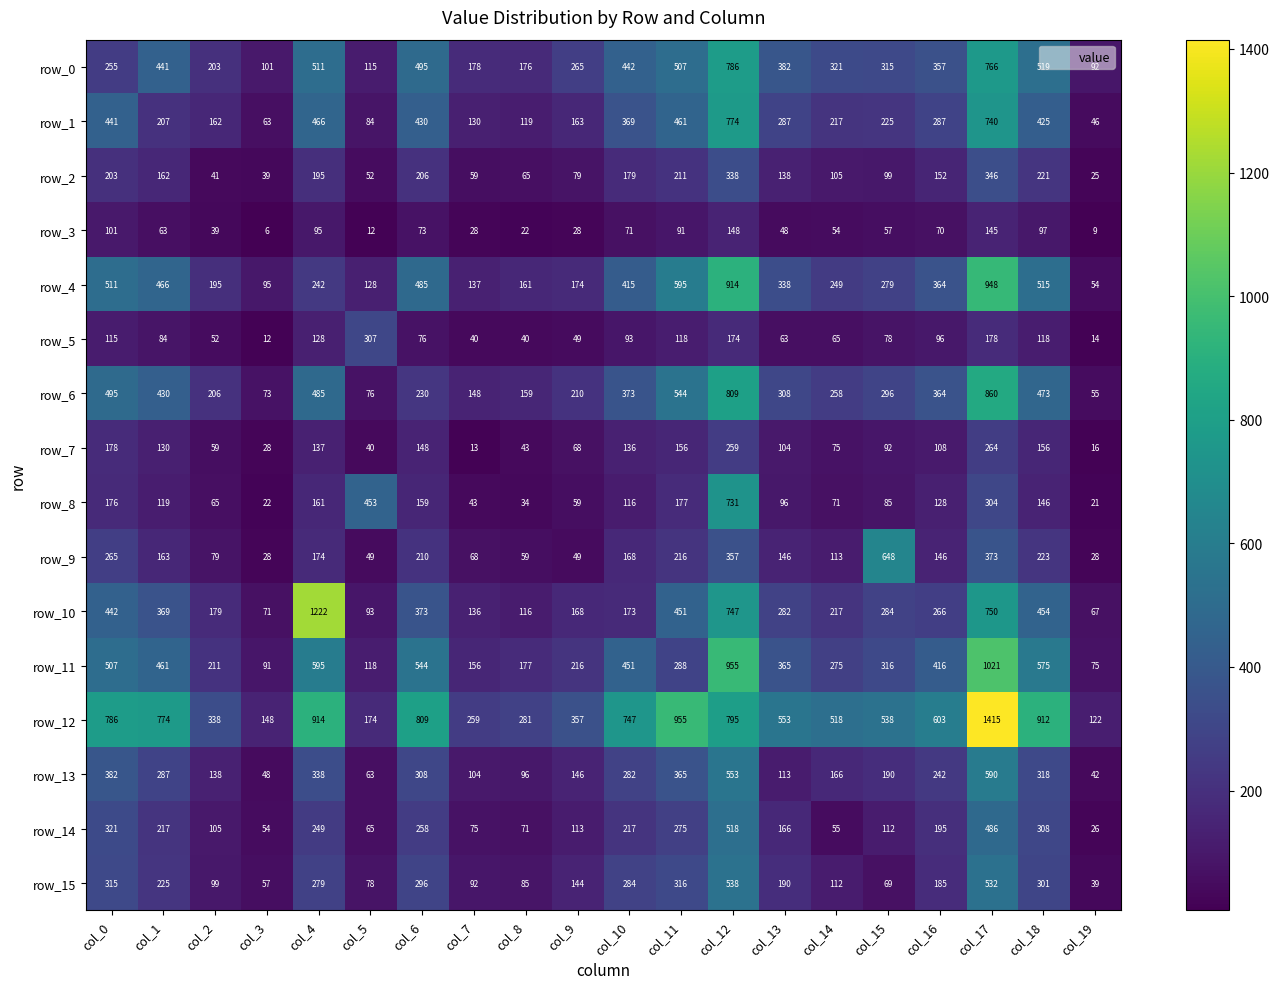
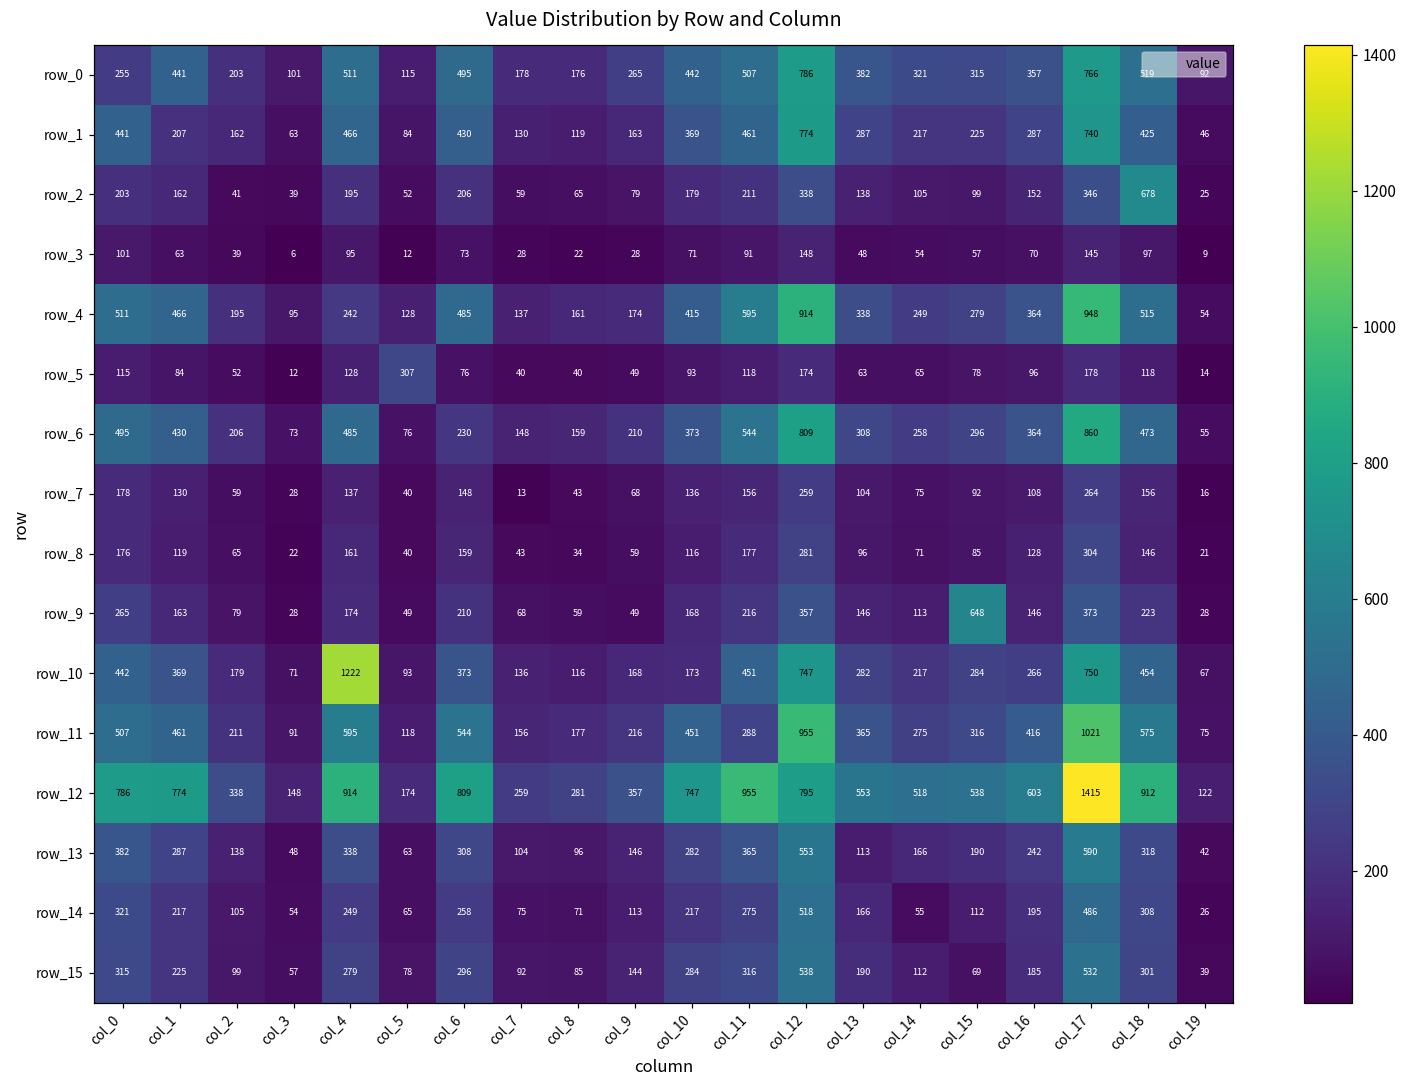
  {
    "row_2": {
      "col_0": 203,
      "col_1": 162,
      "col_2": 41,
      "col_3": 39,
      "col_4": 195,
      "col_5": 52,
      "col_6": 206,
      "col_7": 59,
      "col_8": 65,
      "col_9": 79,
      "col_10": 179,
      "col_11": 211,
      "col_12": 338,
      "col_13": 138,
      "col_14": 105,
      "col_15": 99,
      "col_16": 152,
      "col_17": 346,
-     "col_18": 221,
+     "col_18": 678,
      "col_19": 25
    },
    "row_8": {
      "col_0": 176,
      "col_1": 119,
      "col_2": 65,
      "col_3": 22,
      "col_4": 161,
-     "col_5": 453,
+     "col_5": 40,
      "col_6": 159,
      "col_7": 43,
      "col_8": 34,
      "col_9": 59,
      "col_10": 116,
      "col_11": 177,
-     "col_12": 731,
+     "col_12": 281,
      "col_13": 96,
      "col_14": 71,
      "col_15": 85,
      "col_16": 128,
      "col_17": 304,
      "col_18": 146,
      "col_19": 21
    }
  }
